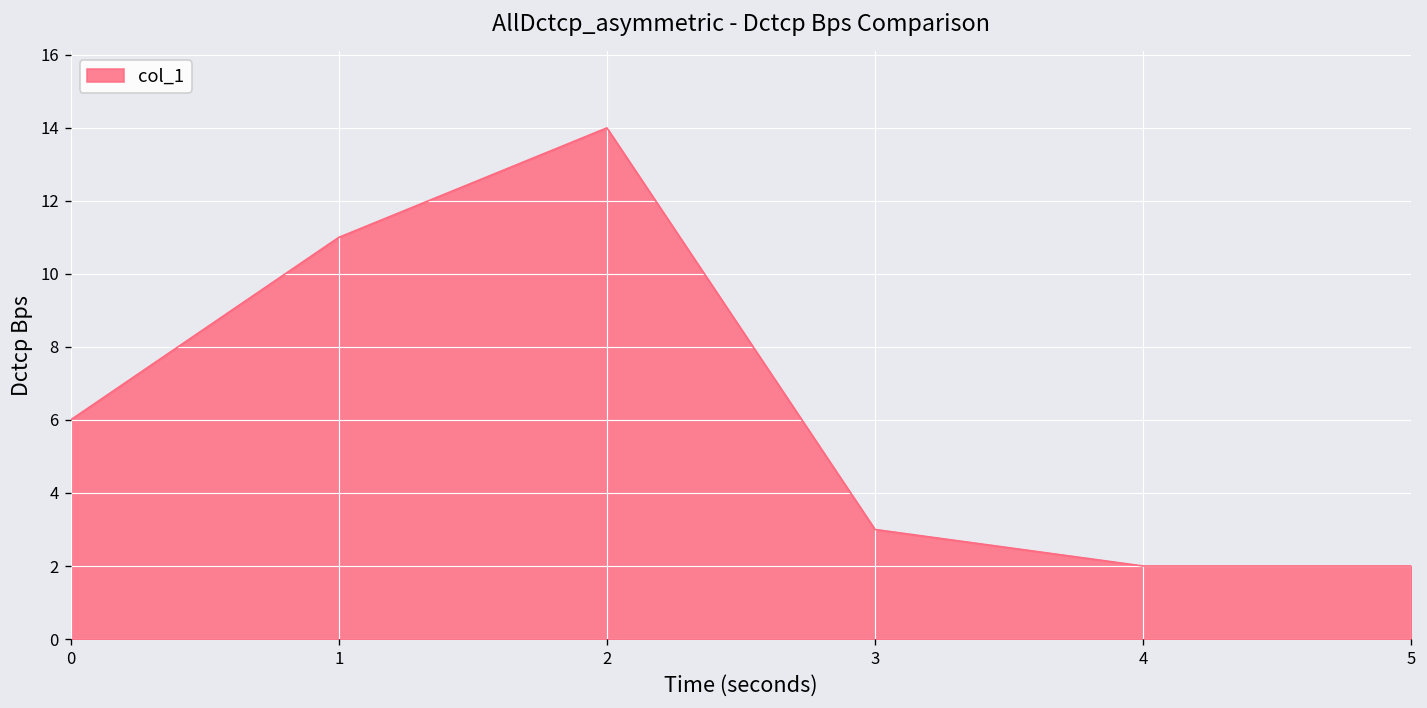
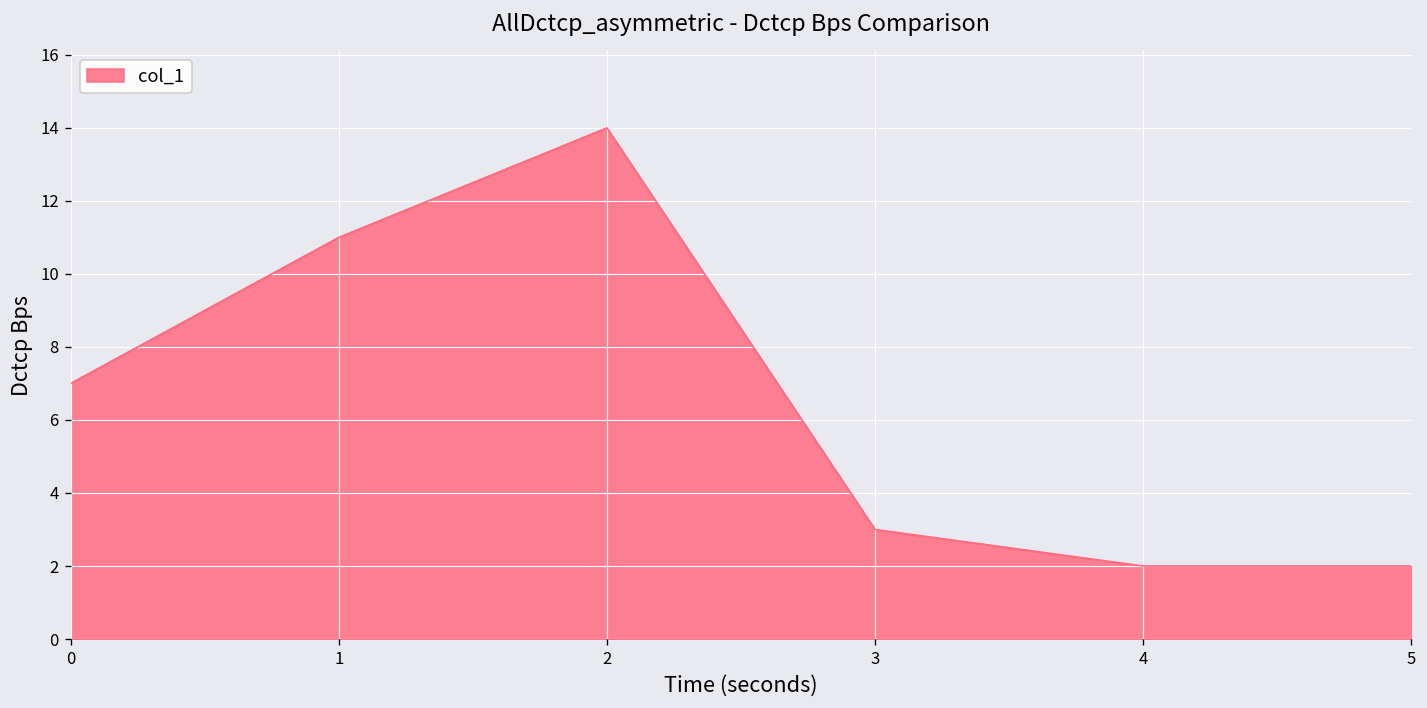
  {
-   "0": 6,
+   "0": 7,
    "1": 11,
    "2": 14,
    "3": 3,
    "4": 2,
    "5": 2
  }
